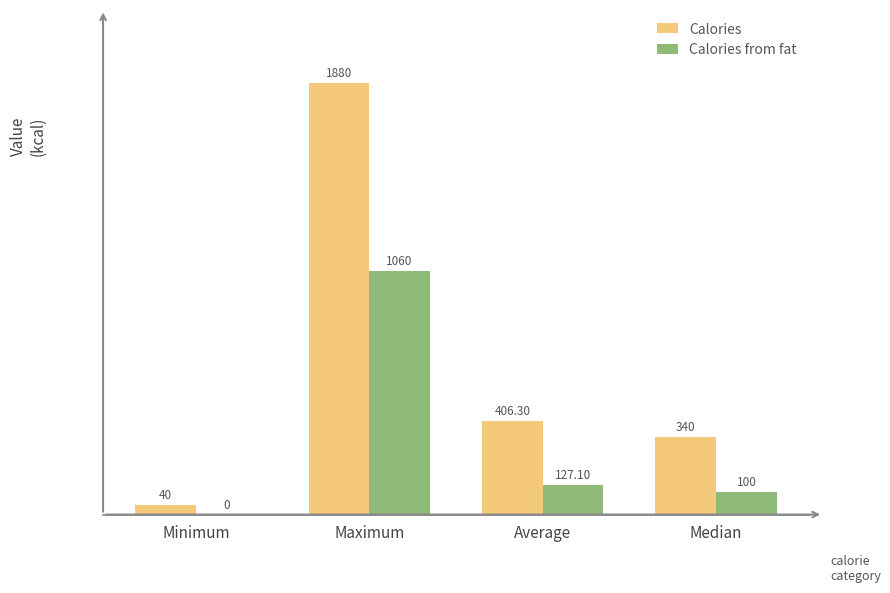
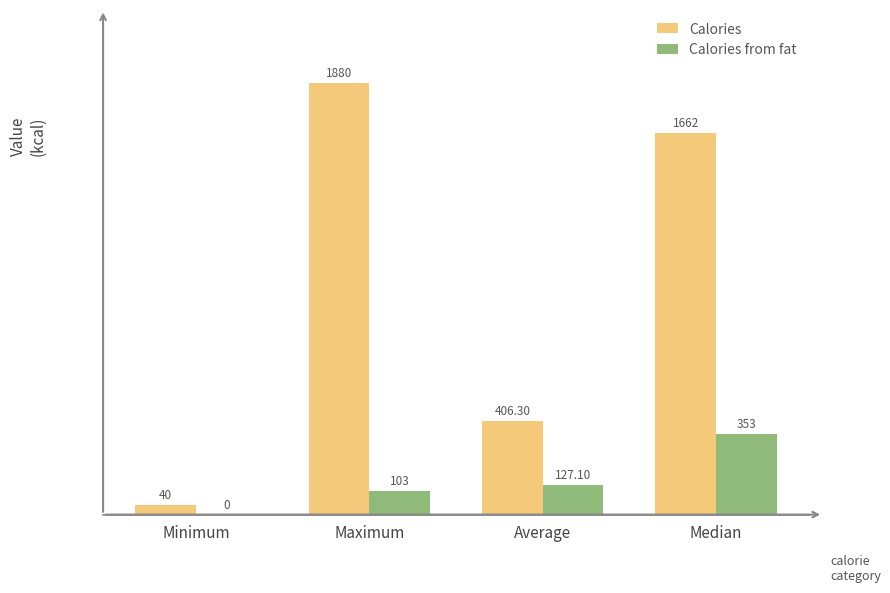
  {
    "Calories": {
      "Minimum": 40,
      "Maximum": 1880,
      "Average": 406.30,
-     "Median": 340
+     "Median": 1662
    },
    "Calories from fat": {
      "Minimum": 0,
-     "Maximum": 1060,
+     "Maximum": 103,
      "Average": 127.10,
-     "Median": 100
+     "Median": 353
    }
  }
